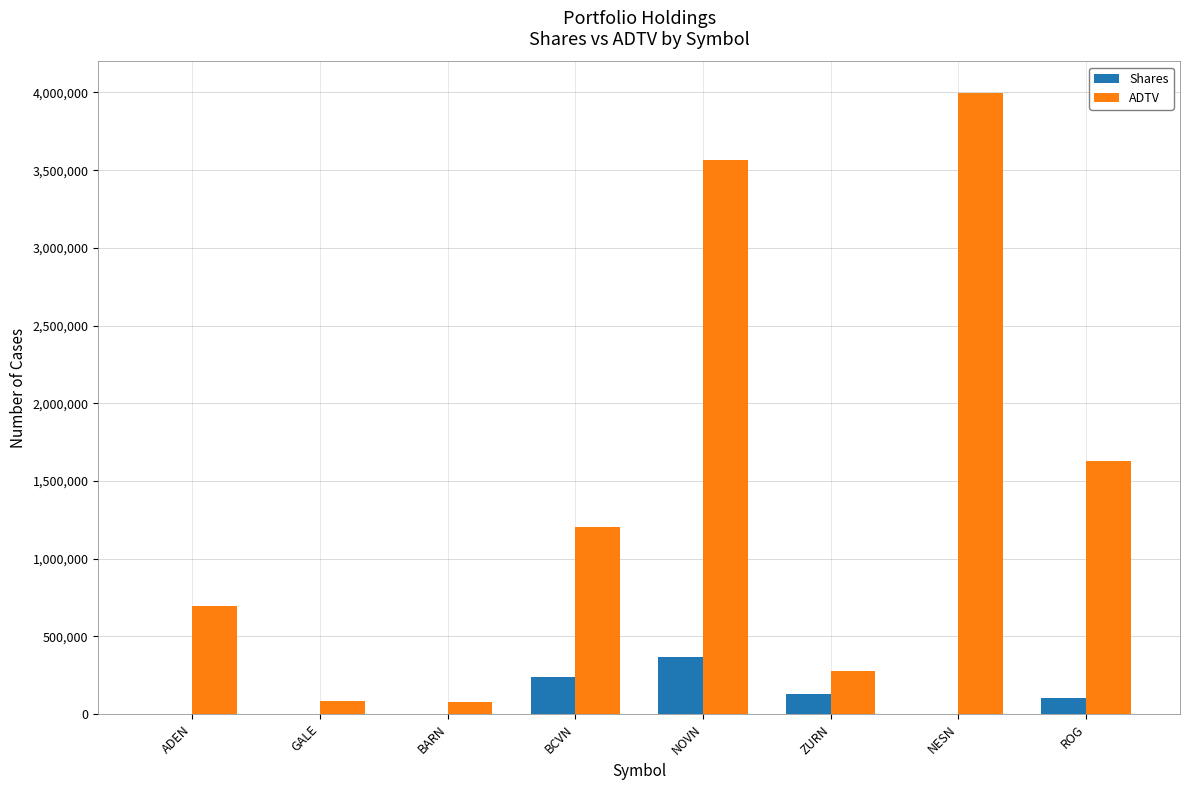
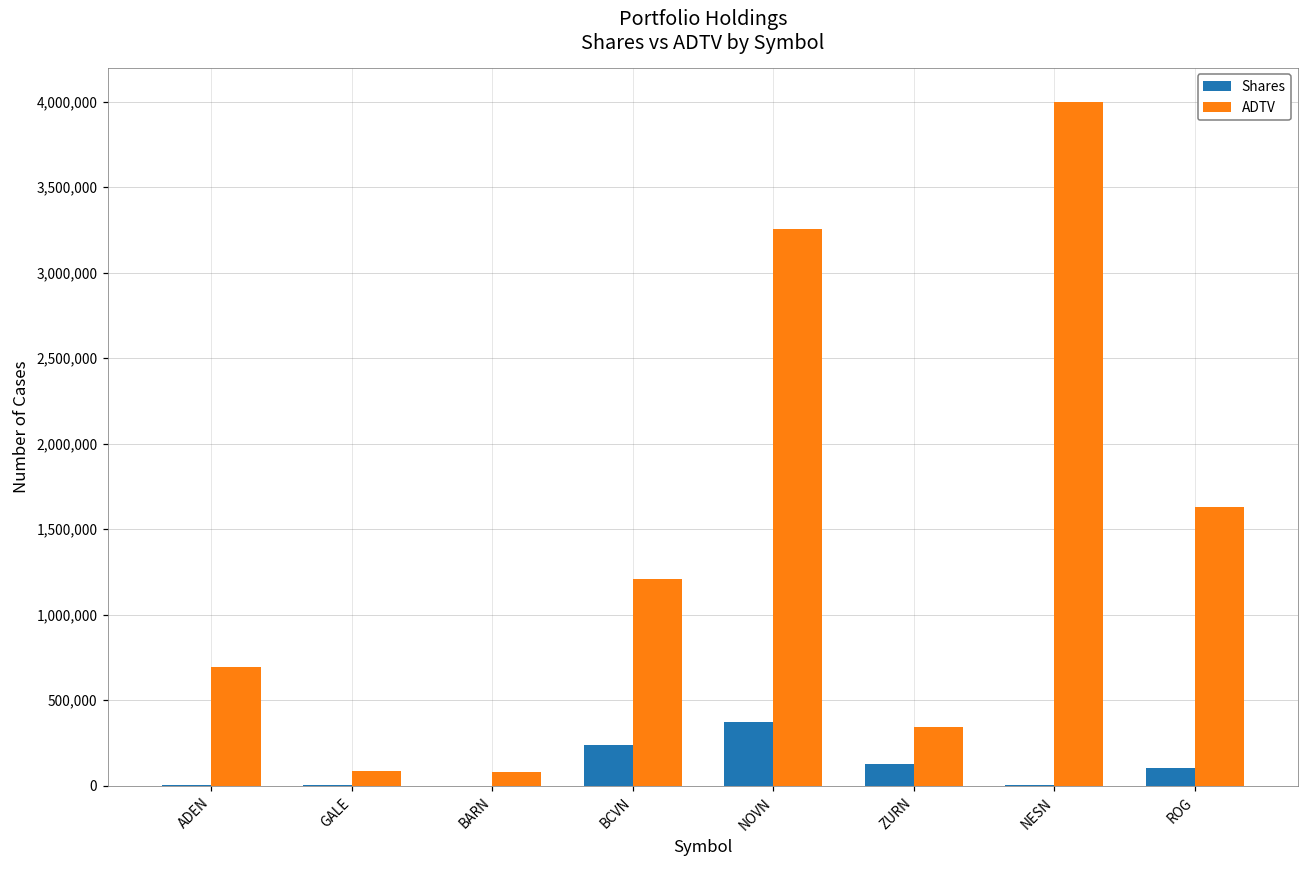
  {
    "Shares": {
      "BCVN": "240,000",
      "NOVN": "370,000",
      "ZURN": "130,000",
      "ROG": "100,000"
    },
    "ADTV": {
      "ADEN": "700,000",
      "GALE": "90,000",
      "BARN": "80,000",
      "BCVN": "1,210,000",
-     "NOVN": "3,570,000",
-     "ZURN": "280,000",
+     "NOVN": "3,260,000",
+     "ZURN": "340,000",
      "NESN": "4,000,000",
      "ROG": "1,630,000"
    }
  }
